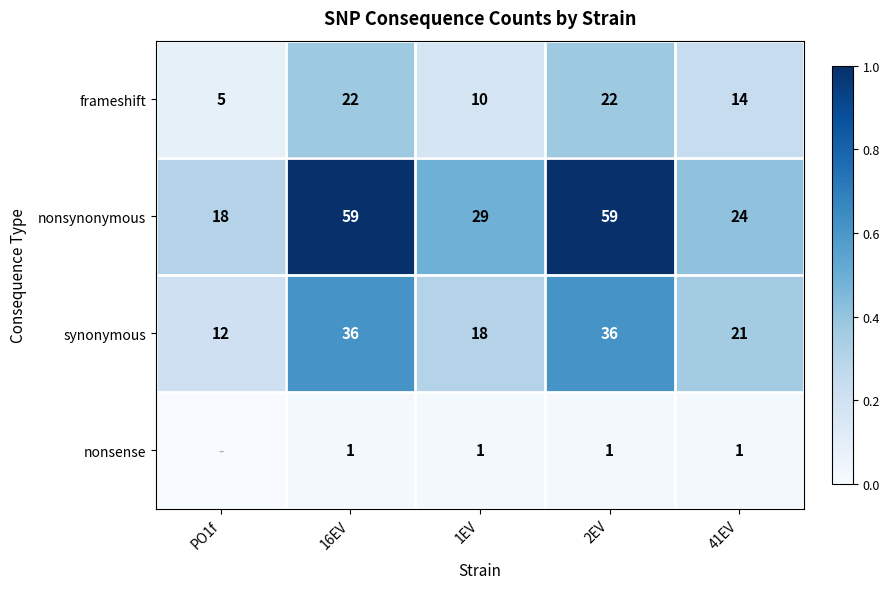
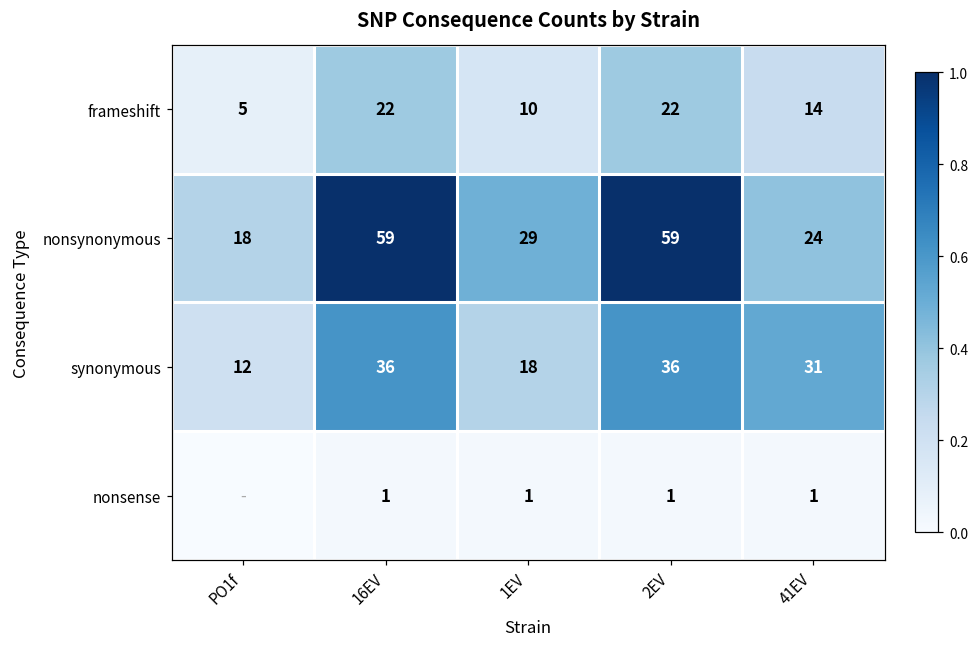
  {
    "frameshift": {
      "PO1f": 5,
      "16EV": 22,
      "1EV": 10,
      "2EV": 22,
      "41EV": 14
    },
    "nonsynonymous": {
      "PO1f": 18,
      "16EV": 59,
      "1EV": 29,
      "2EV": 59,
      "41EV": 24
    },
    "synonymous": {
      "PO1f": 12,
      "16EV": 36,
      "1EV": 18,
      "2EV": 36,
-     "41EV": 21
+     "41EV": 31
    },
    "nonsense": {
      "16EV": 1,
      "1EV": 1,
      "2EV": 1,
      "41EV": 1
    }
  }
